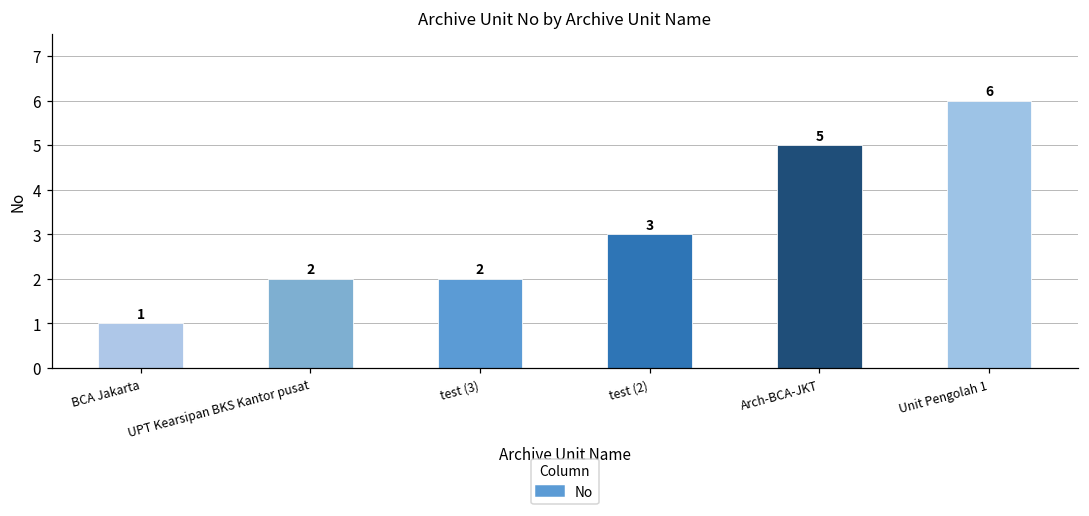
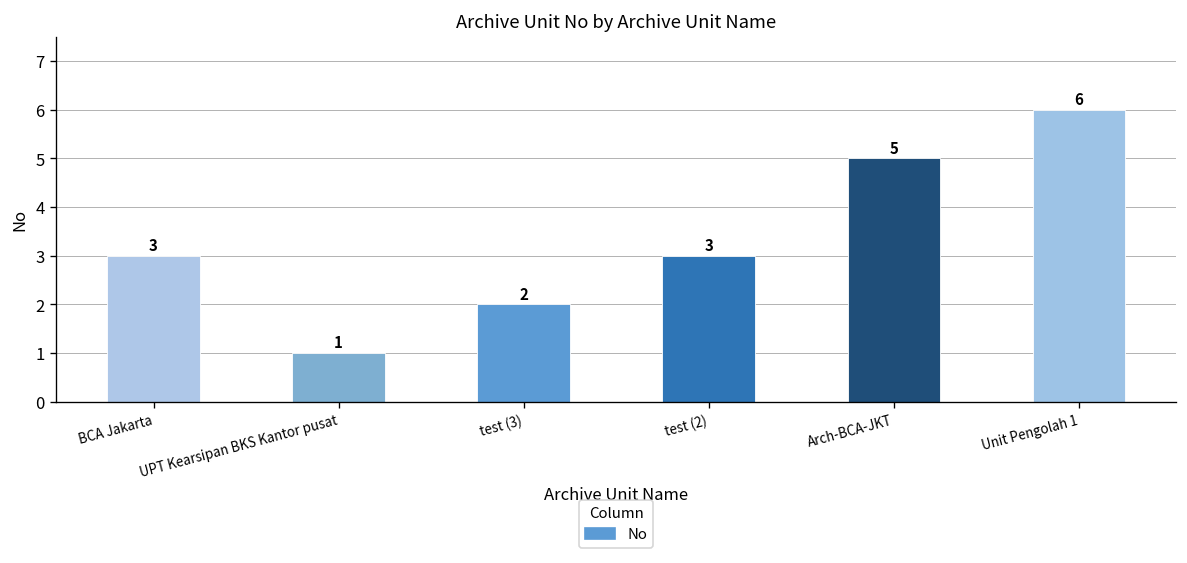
  {
-   "BCA Jakarta": 1,
-   "UPT Kearsipan BKS Kantor pusat": 2,
+   "BCA Jakarta": 3,
+   "UPT Kearsipan BKS Kantor pusat": 1,
    "test (3)": 2,
    "test (2)": 3,
    "Arch-BCA-JKT": 5,
    "Unit Pengolah 1": 6
  }
